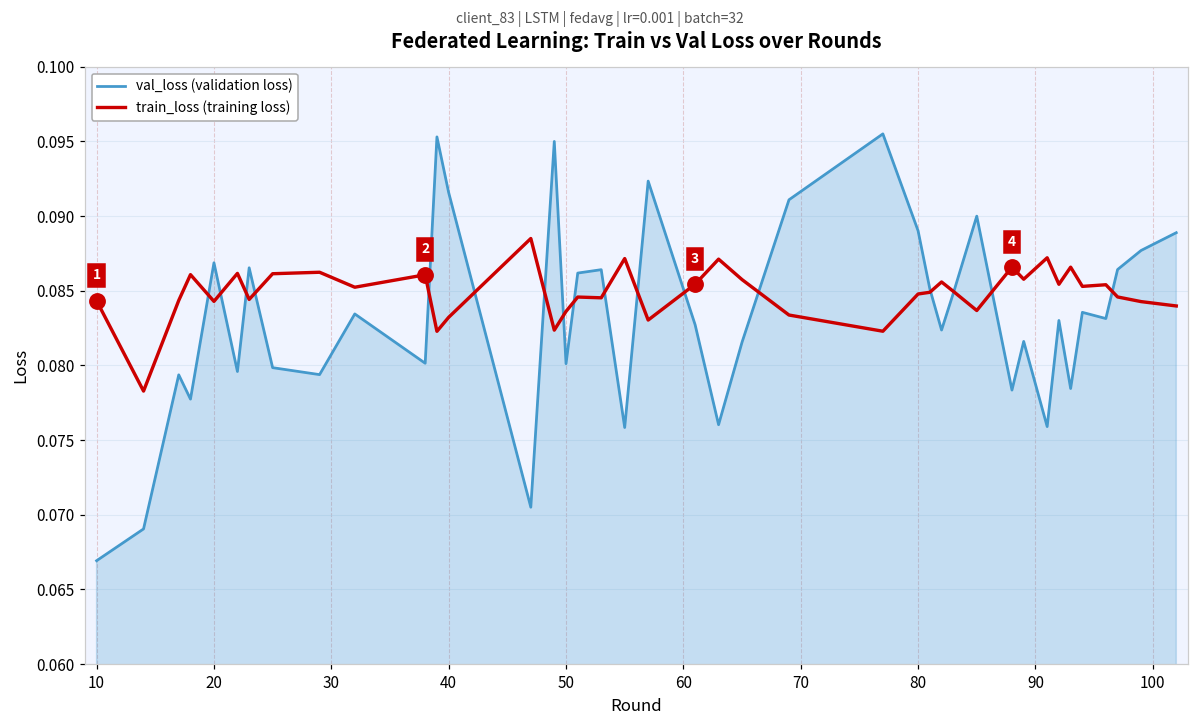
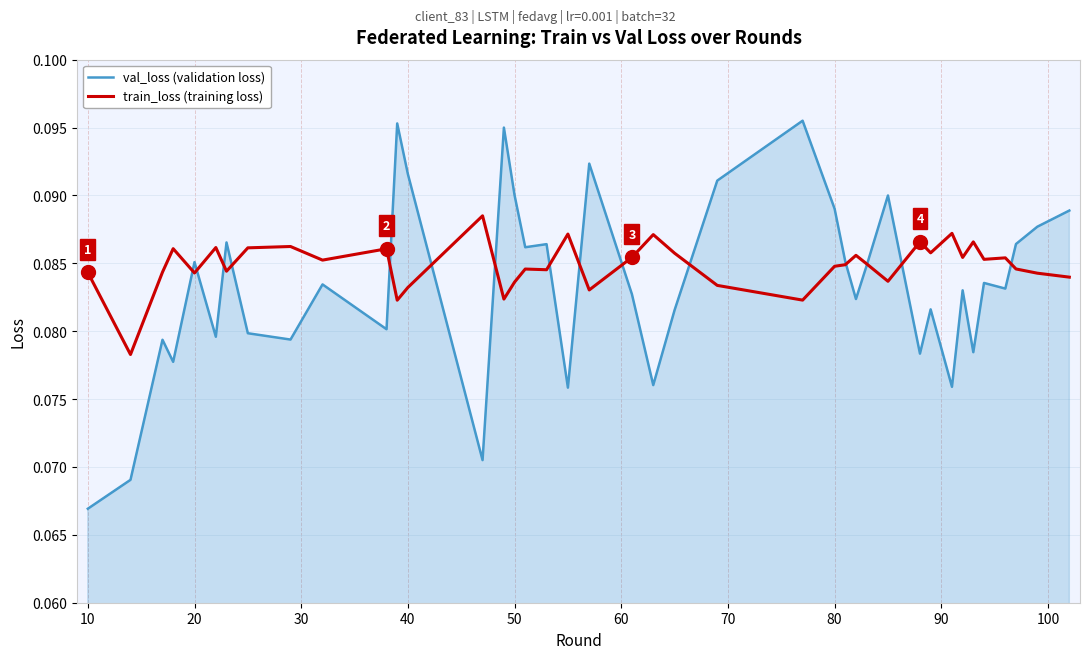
  {
    "val_loss (validation loss)": {
      "10": 0.0669,
-     "20": 0.0869,
+     "20": 0.0851,
      "40": 0.0916,
-     "50": 0.0801,
+     "50": 0.0900,
      "80": 0.0890
    }
  }
